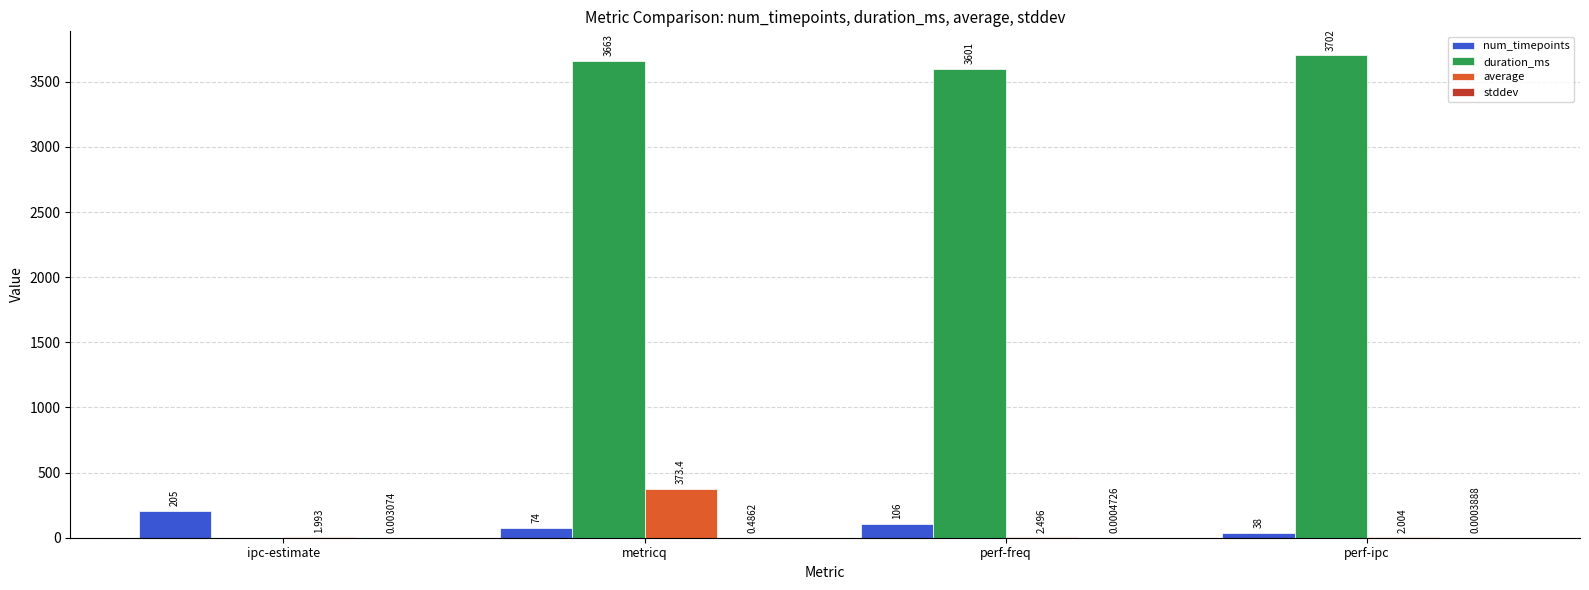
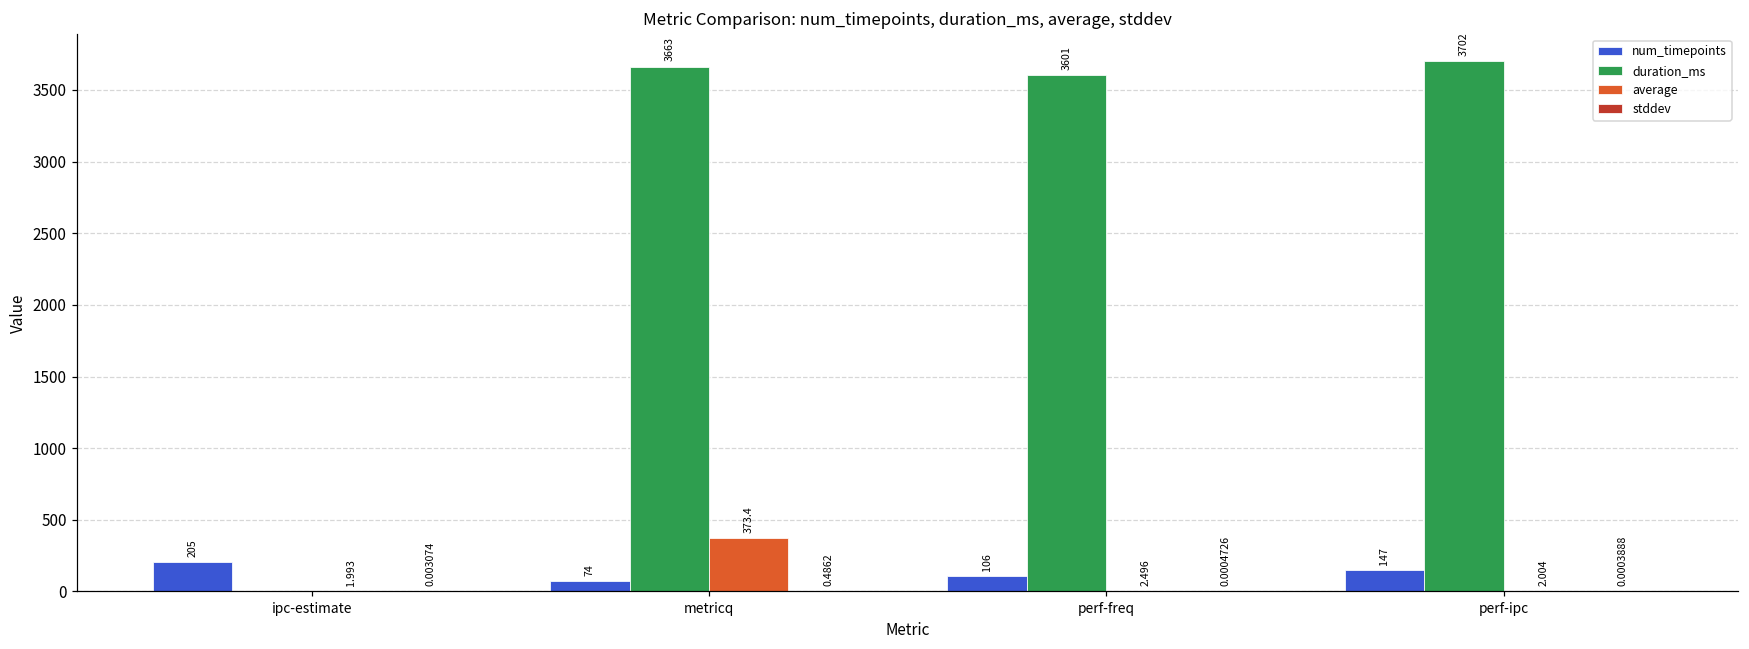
  {
    "num_timepoints": {
      "ipc-estimate": 205,
      "metricq": 74,
      "perf-freq": 106,
-     "perf-ipc": 38
+     "perf-ipc": 147
    },
    "duration_ms": {
      "metricq": 3663,
      "perf-freq": 3601,
      "perf-ipc": 3702
    }
  }
